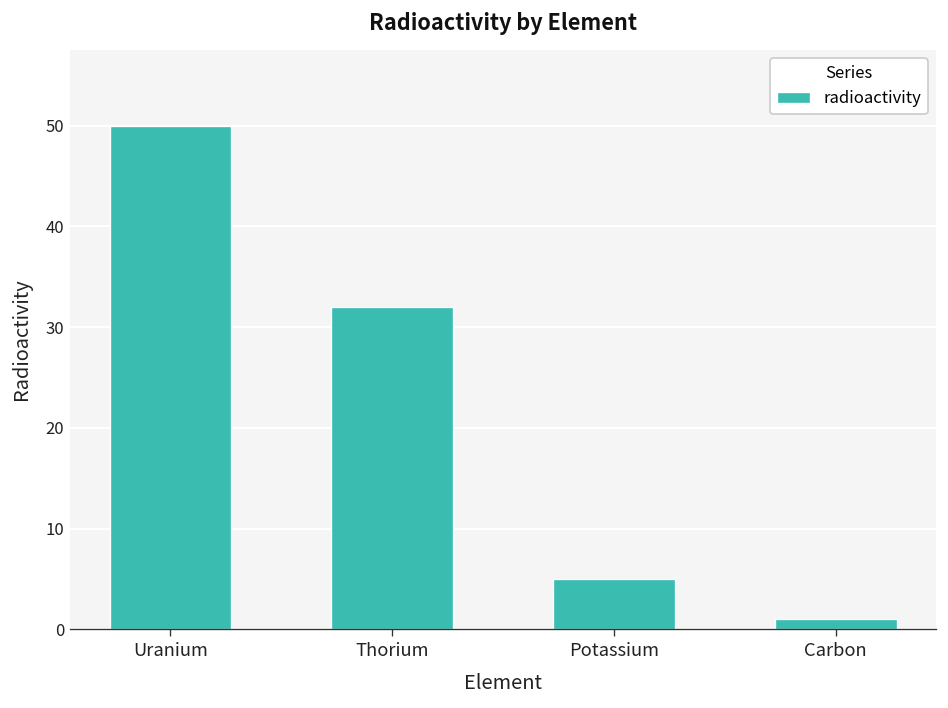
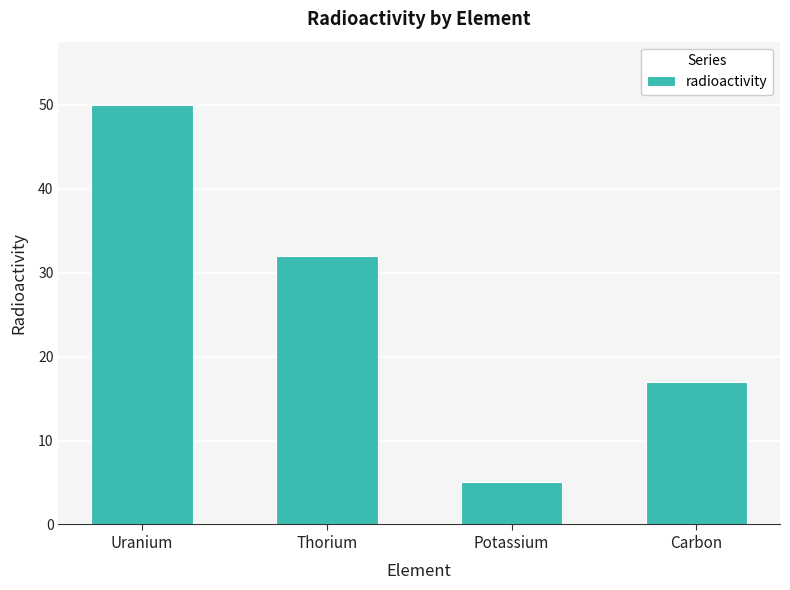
  {
    "Uranium": 50,
    "Thorium": 32,
    "Potassium": 5,
-   "Carbon": 1
+   "Carbon": 17
  }
